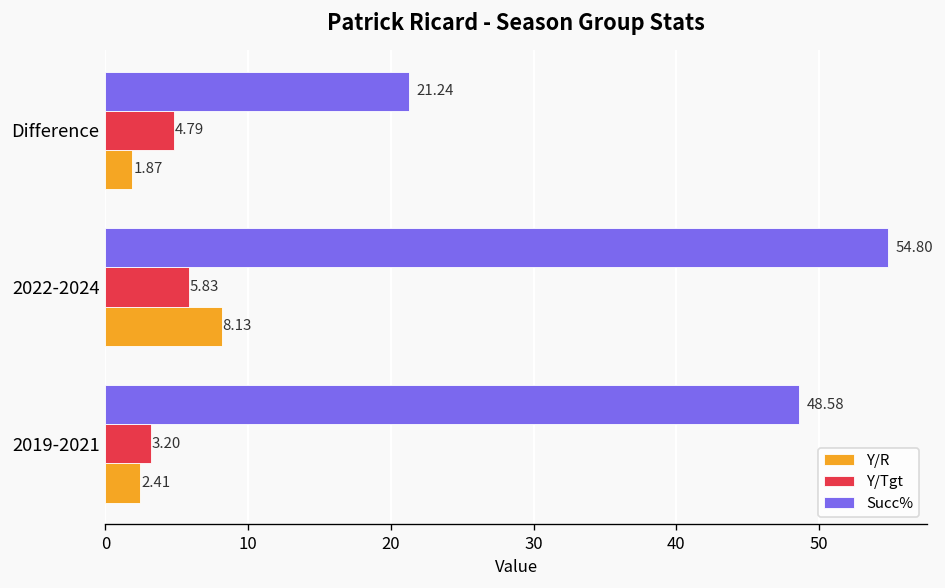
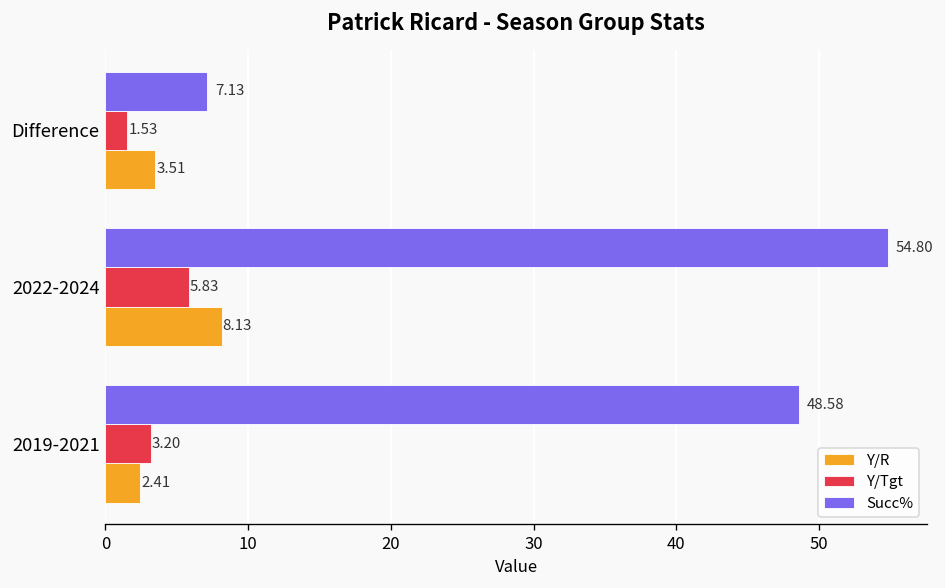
  {
    "Y/R": {
-     "Difference": 1.87,
+     "Difference": 3.51,
      "2022-2024": 8.13,
      "2019-2021": 2.41
    },
    "Y/Tgt": {
-     "Difference": 4.79,
+     "Difference": 1.53,
      "2022-2024": 5.83,
      "2019-2021": 3.20
    },
    "Succ%": {
-     "Difference": 21.24,
+     "Difference": 7.13,
      "2022-2024": 54.80,
      "2019-2021": 48.58
    }
  }
